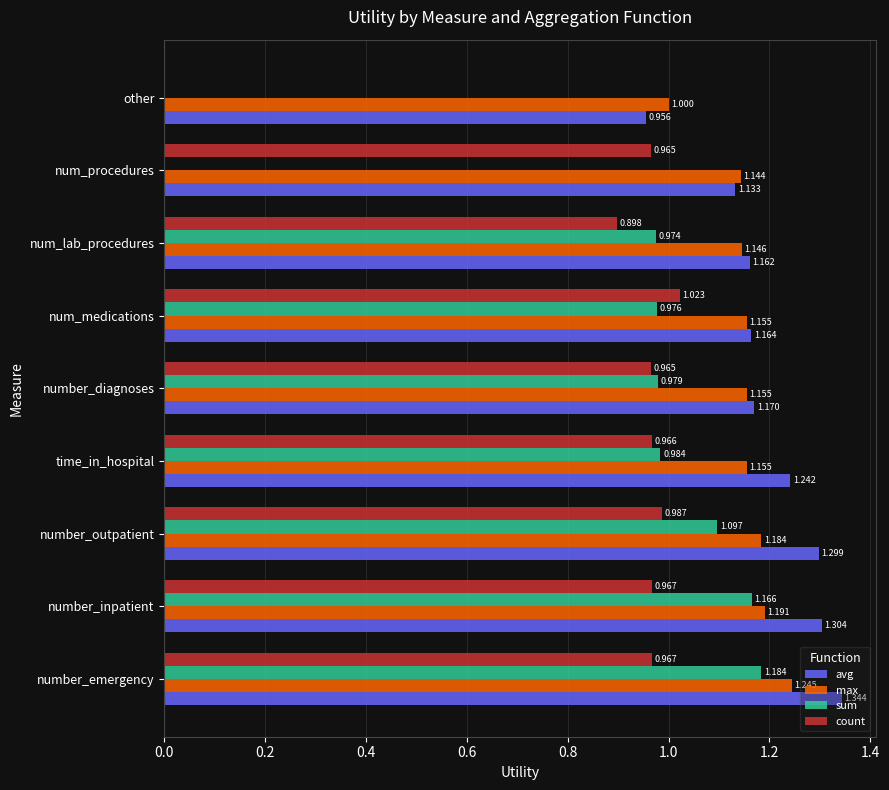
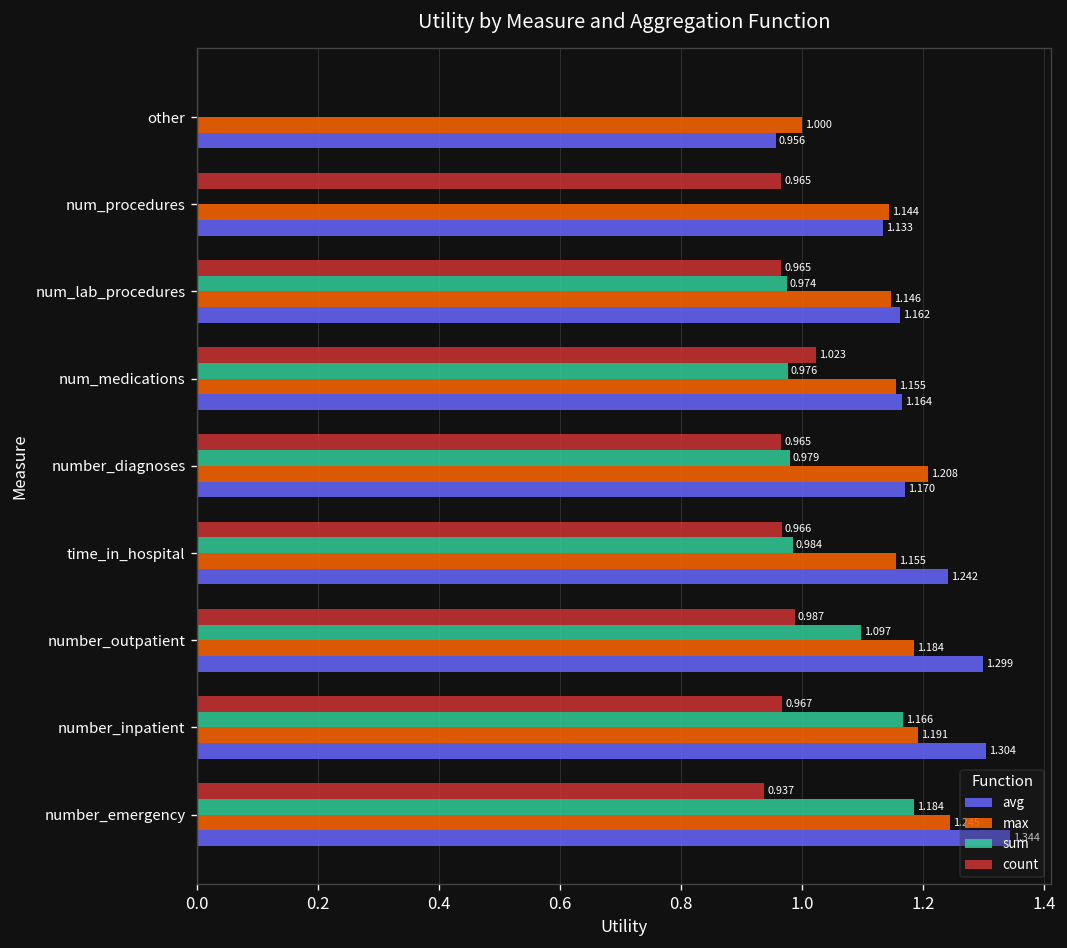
  {
    "avg": {
      "other": 0.956,
      "num_procedures": 1.133,
      "num_lab_procedures": 1.162,
      "num_medications": 1.164,
      "number_diagnoses": 1.170,
      "time_in_hospital": 1.242,
      "number_outpatient": 1.299,
      "number_inpatient": 1.304
    },
    "max": {
      "other": 1.000,
      "num_procedures": 1.144,
      "num_lab_procedures": 1.146,
      "num_medications": 1.155,
-     "number_diagnoses": 1.155,
+     "number_diagnoses": 1.208,
      "time_in_hospital": 1.155,
      "number_outpatient": 1.184,
      "number_inpatient": 1.191
    },
    "sum": {
      "num_lab_procedures": 0.974,
      "num_medications": 0.976,
      "number_diagnoses": 0.979,
      "time_in_hospital": 0.984,
      "number_outpatient": 1.097,
      "number_inpatient": 1.166,
      "number_emergency": 1.184
    },
    "count": {
      "num_procedures": 0.965,
-     "num_lab_procedures": 0.898,
+     "num_lab_procedures": 0.965,
      "num_medications": 1.023,
      "number_diagnoses": 0.965,
      "time_in_hospital": 0.966,
      "number_outpatient": 0.987,
      "number_inpatient": 0.967,
-     "number_emergency": 0.967
+     "number_emergency": 0.937
    }
  }
